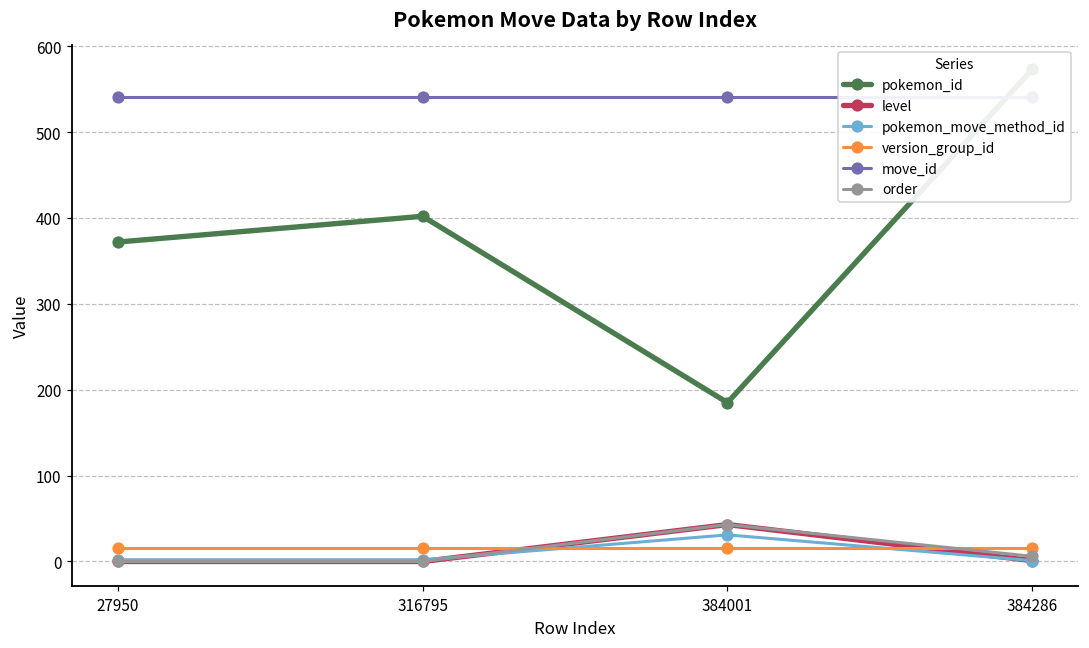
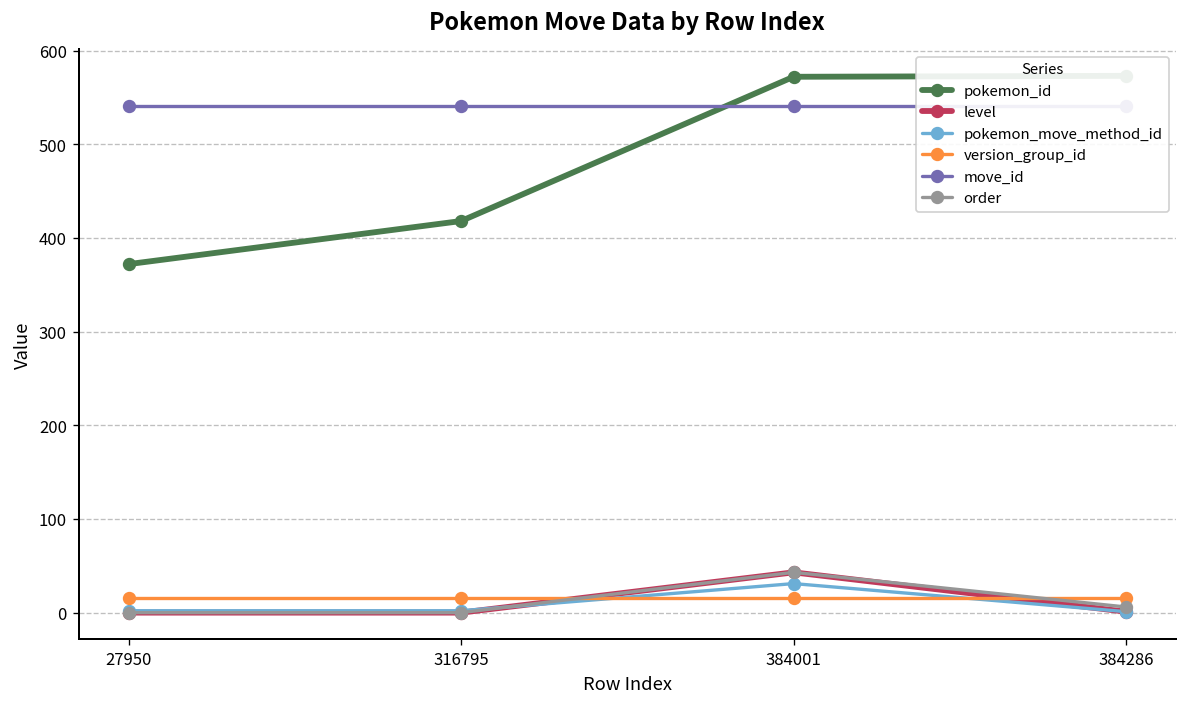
  {
    "pokemon_id": {
      "27950": 370,
-     "316795": 400,
-     "384001": 190
+     "316795": 420,
+     "384001": 570
    },
    "pokemon_move_method_id": {
      "384001": 30
    },
    "version_group_id": {
      "27950": 20,
      "316795": 20,
      "384001": 20,
      "384286": 20
    },
    "move_id": {
      "27950": 540,
      "316795": 540,
      "384001": 540
    },
    "order": {
      "384286": 10
    }
  }
